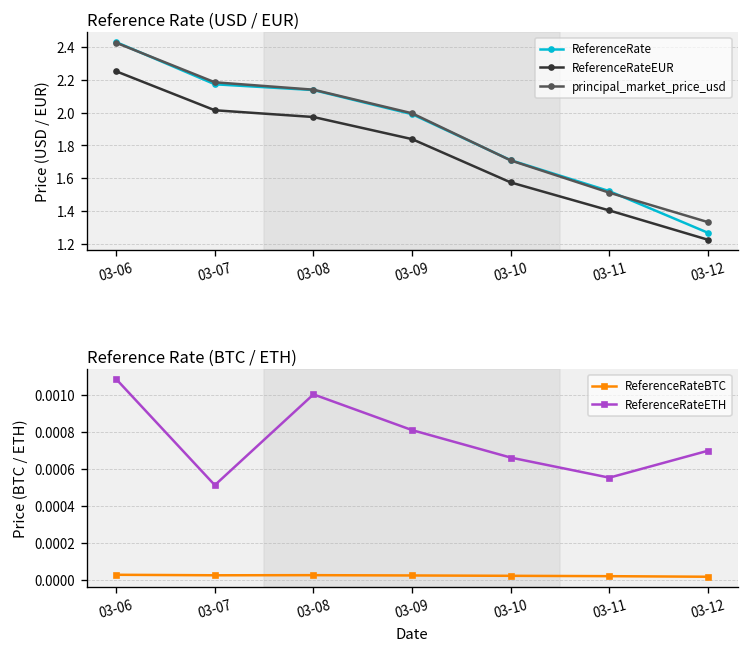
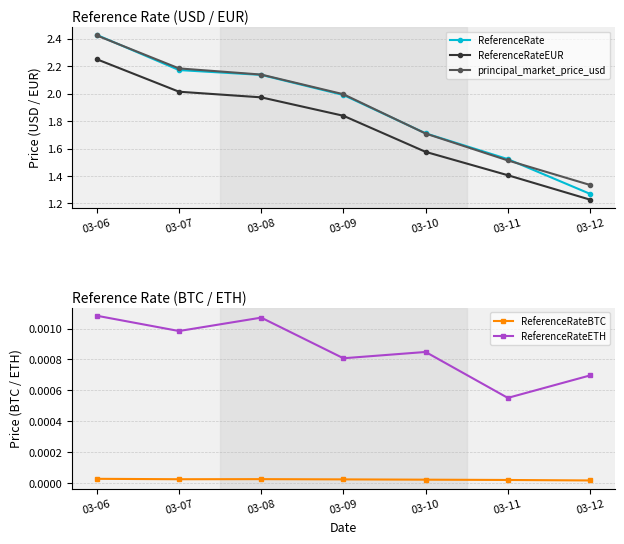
  {
    "Reference Rate (USD / EUR)": {
      "ReferenceRate": {
        "03-12": 1.27
      }
    },
    "Reference Rate (BTC / ETH)": {
      "ReferenceRateBTC": {
        "03-06": 0.00003,
        "03-07": 0.00002,
        "03-08": 0.00002,
        "03-09": 0.00002,
        "03-10": 0.00002,
        "03-11": 0.00002,
        "03-12": 0.00002
      },
      "ReferenceRateETH": {
        "03-06": 0.00108,
-       "03-07": 0.00051,
-       "03-08": 0.00100,
+       "03-07": 0.00098,
+       "03-08": 0.00107,
        "03-09": 0.00081,
-       "03-10": 0.00066,
+       "03-10": 0.00085,
        "03-11": 0.00055,
        "03-12": 0.00070
      }
    }
  }
